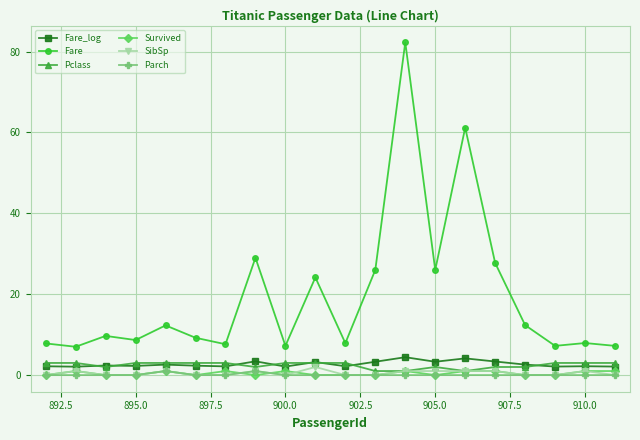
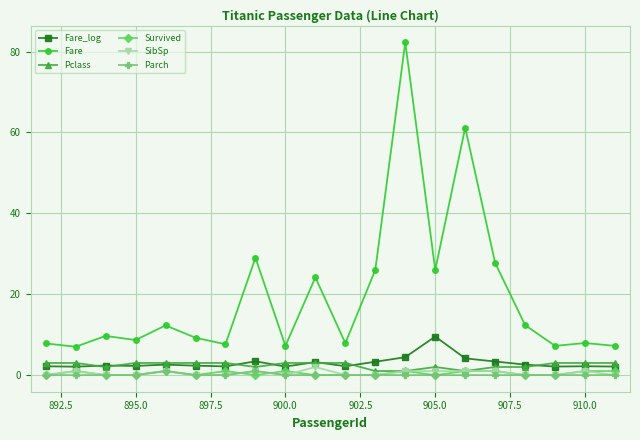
  {
    "Fare_log": {
      "895.0": 2,
      "900.0": 2,
-     "905.0": 3,
+     "905.0": 10,
      "910.0": 2
    },
    "SibSp": {
      "905.0": 1
    }
  }
